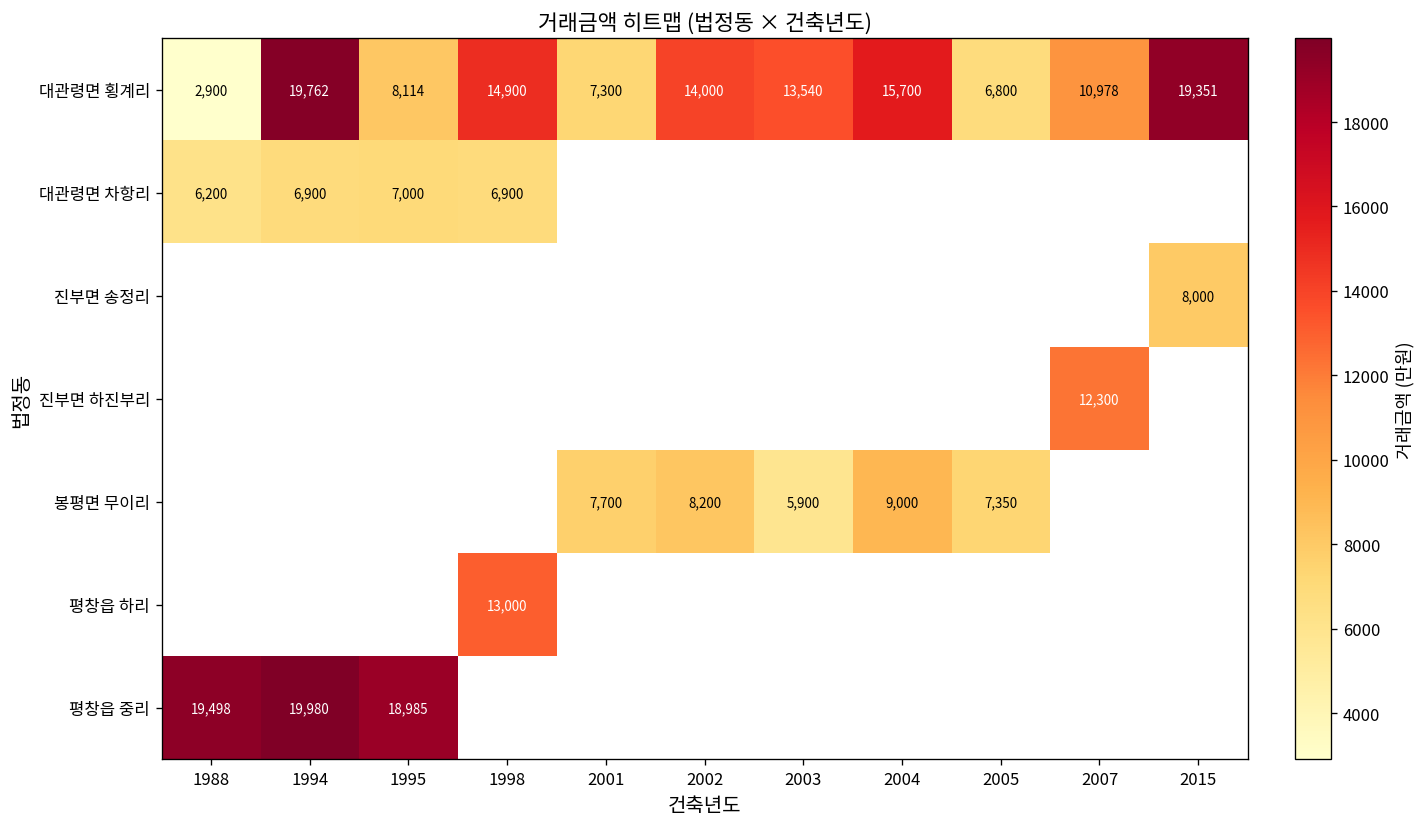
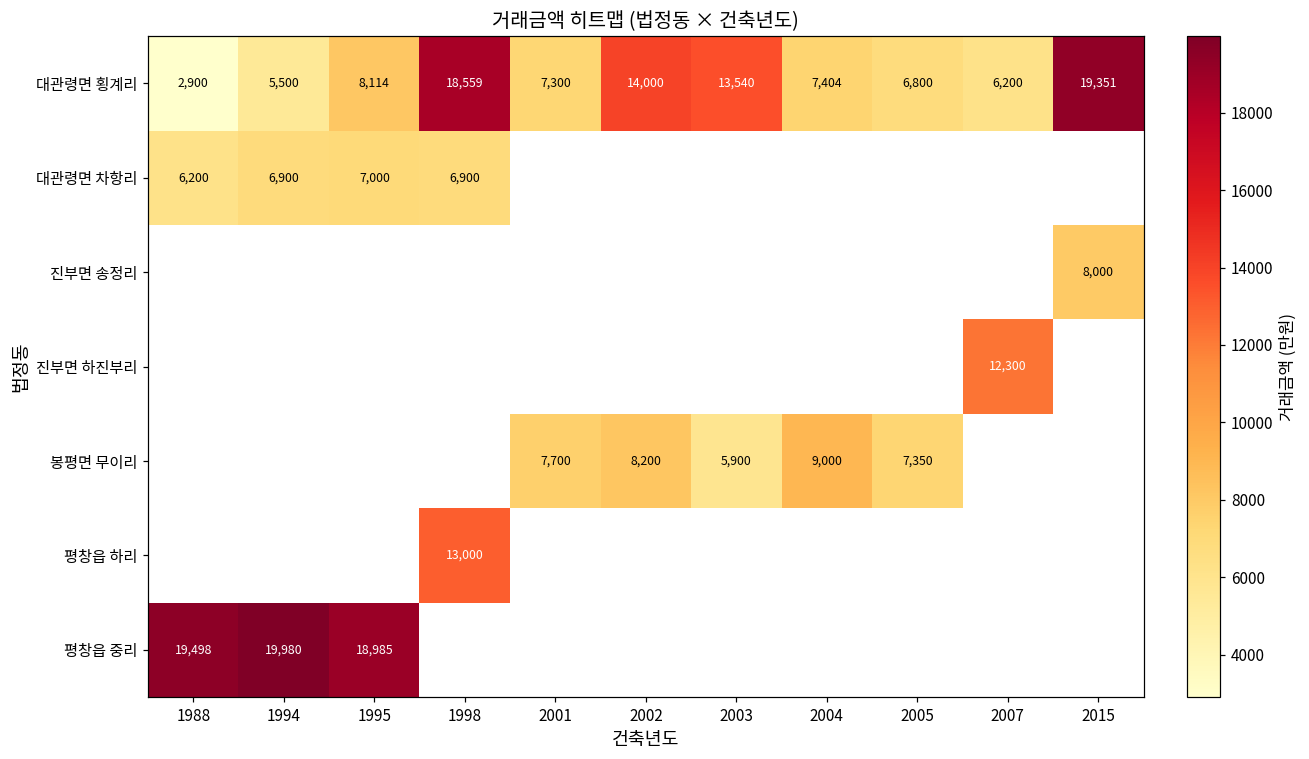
  {
    "대관령면 횡계리": {
      "1988": "2,900",
-     "1994": "19,762",
+     "1994": "5,500",
      "1995": "8,114",
-     "1998": "14,900",
+     "1998": "18,559",
      "2001": "7,300",
      "2002": "14,000",
      "2003": "13,540",
-     "2004": "15,700",
+     "2004": "7,404",
      "2005": "6,800",
-     "2007": "10,978",
+     "2007": "6,200",
      "2015": "19,351"
    },
    "대관령면 차항리": {
      "1988": "6,200",
      "1994": "6,900",
      "1995": "7,000",
      "1998": "6,900"
    },
    "진부면 송정리": {
      "2015": "8,000"
    },
    "진부면 하진부리": {
      "2007": "12,300"
    },
    "봉평면 무이리": {
      "2001": "7,700",
      "2002": "8,200",
      "2003": "5,900",
      "2004": "9,000",
      "2005": "7,350"
    },
    "평창읍 하리": {
      "1998": "13,000"
    },
    "평창읍 중리": {
      "1988": "19,498",
      "1994": "19,980",
      "1995": "18,985"
    }
  }
